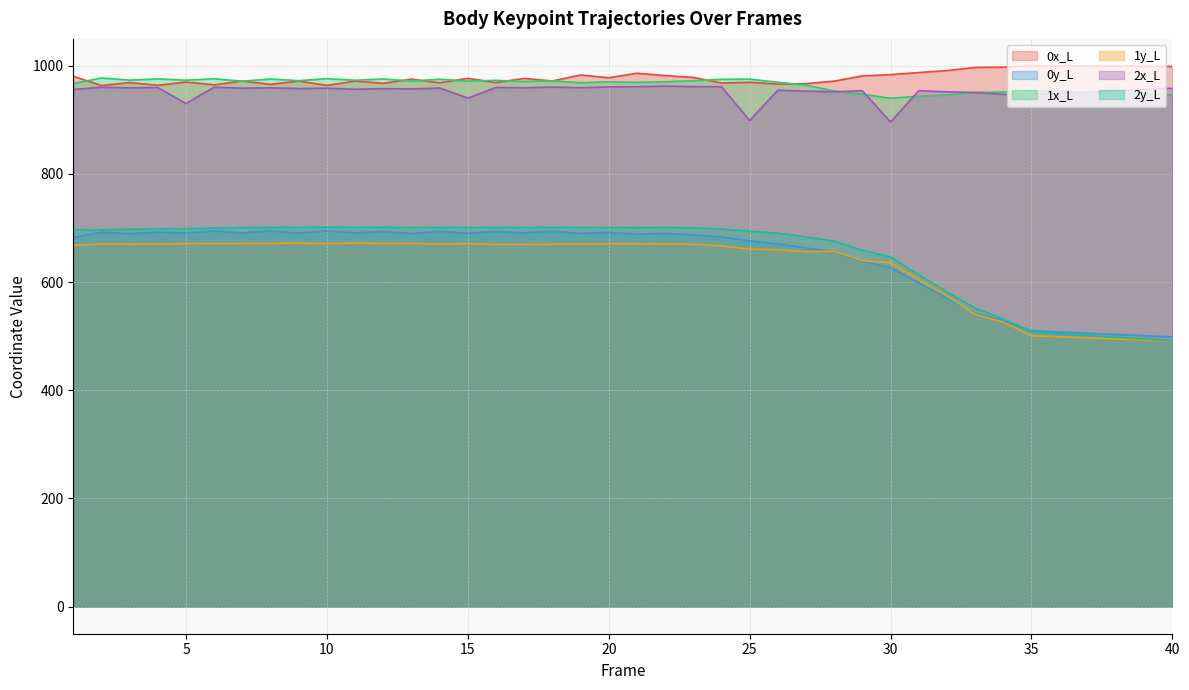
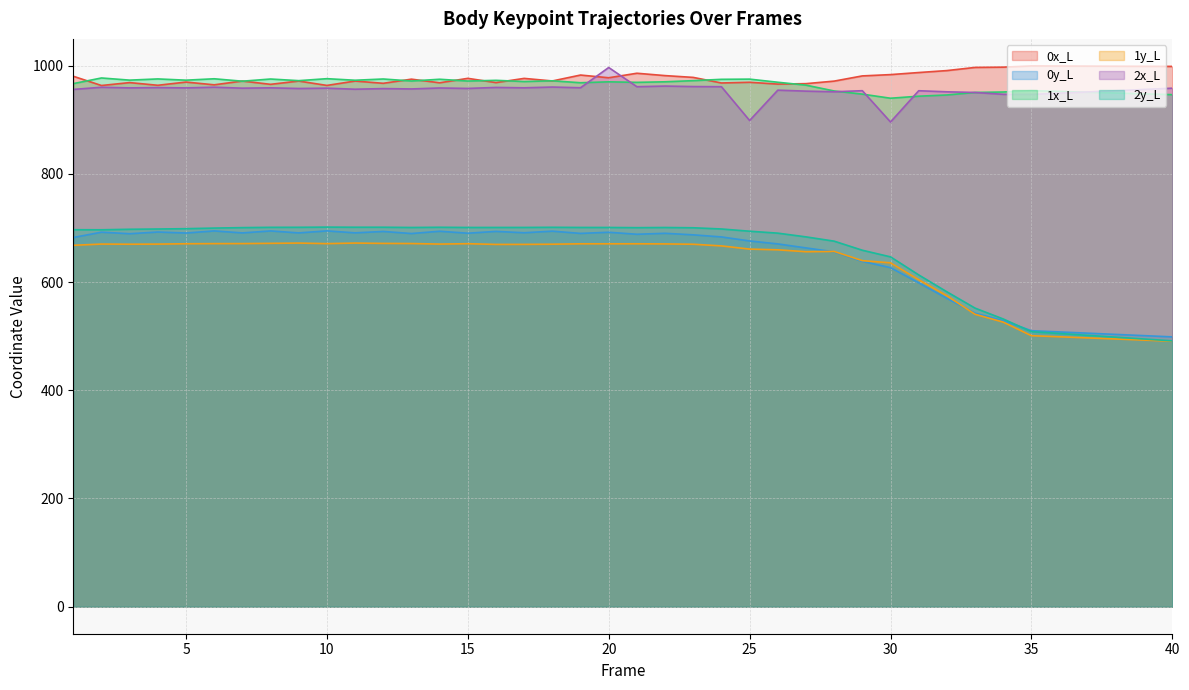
  {
    "2x_L": {
-     "5": 930,
+     "5": 960,
      "10": 960,
-     "15": 940,
-     "20": 960,
+     "15": 960,
+     "20": 1000,
      "25": 900,
      "30": 900,
      "40": 960
    }
  }
